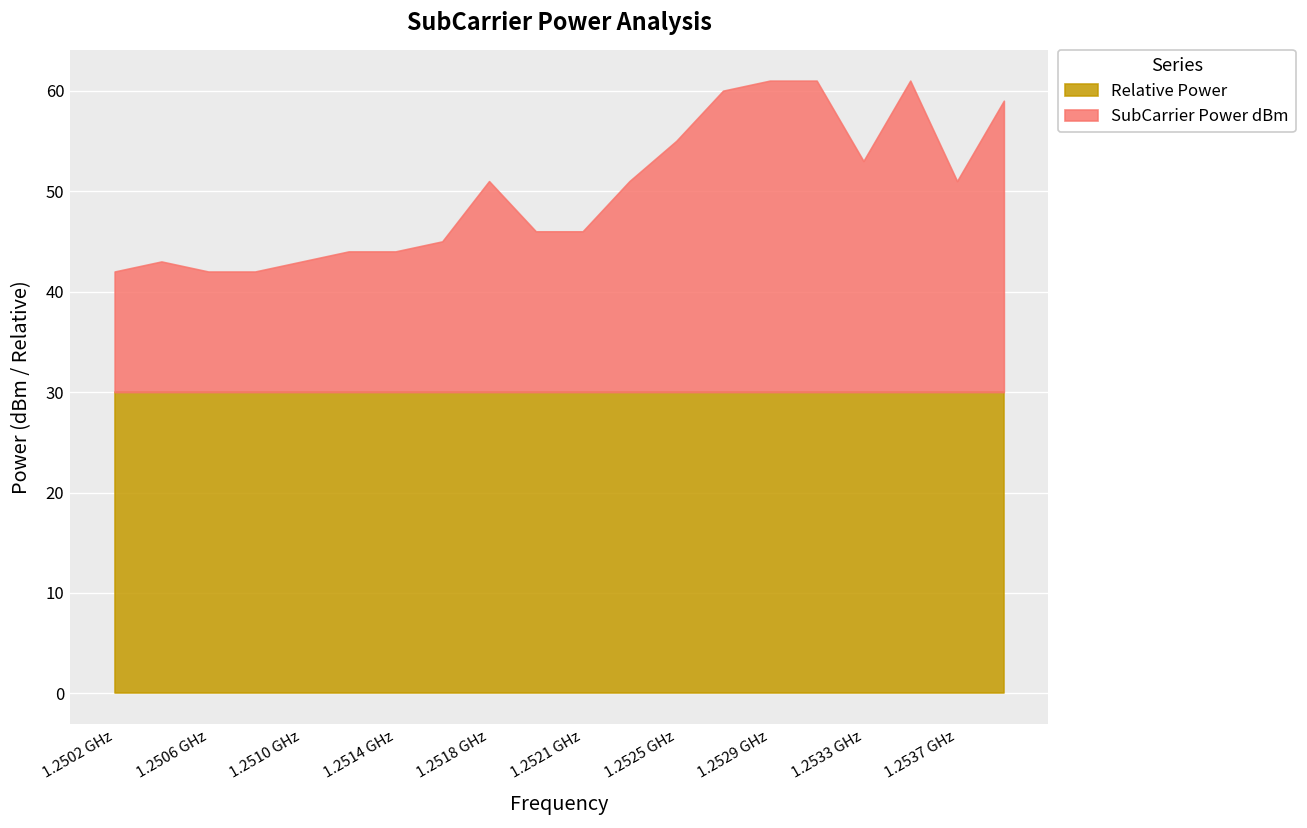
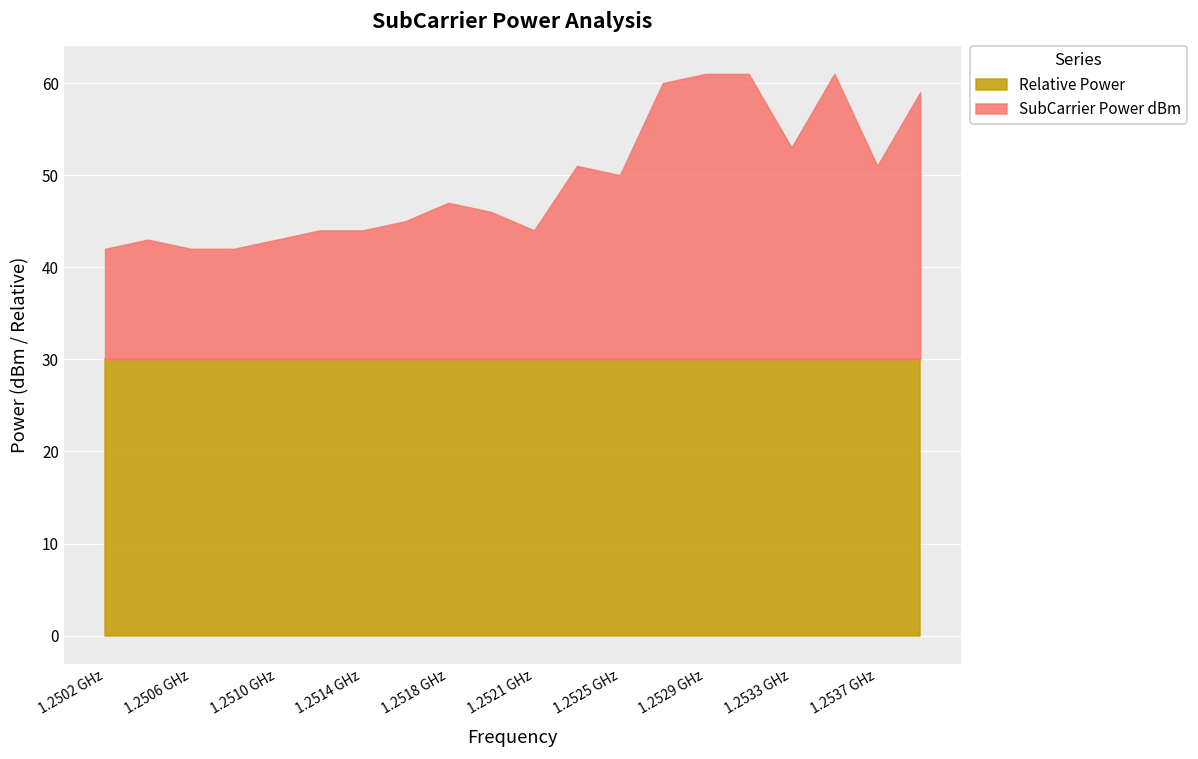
  {
    "Relative Power": {
      "1.2502 GHz": 30,
      "1.2506 GHz": 30,
      "1.2510 GHz": 30,
      "1.2514 GHz": 30,
      "1.2518 GHz": 30,
      "1.2521 GHz": 30,
      "1.2525 GHz": 30,
      "1.2529 GHz": 30,
      "1.2533 GHz": 30,
      "1.2537 GHz": 30
    },
    "SubCarrier Power dBm": {
      "1.2502 GHz": 12,
      "1.2506 GHz": 12,
      "1.2510 GHz": 13,
      "1.2514 GHz": 14,
-     "1.2518 GHz": 21,
-     "1.2521 GHz": 16,
-     "1.2525 GHz": 25,
+     "1.2518 GHz": 17,
+     "1.2521 GHz": 14,
+     "1.2525 GHz": 20,
      "1.2529 GHz": 31,
      "1.2533 GHz": 23,
      "1.2537 GHz": 21
    }
  }
